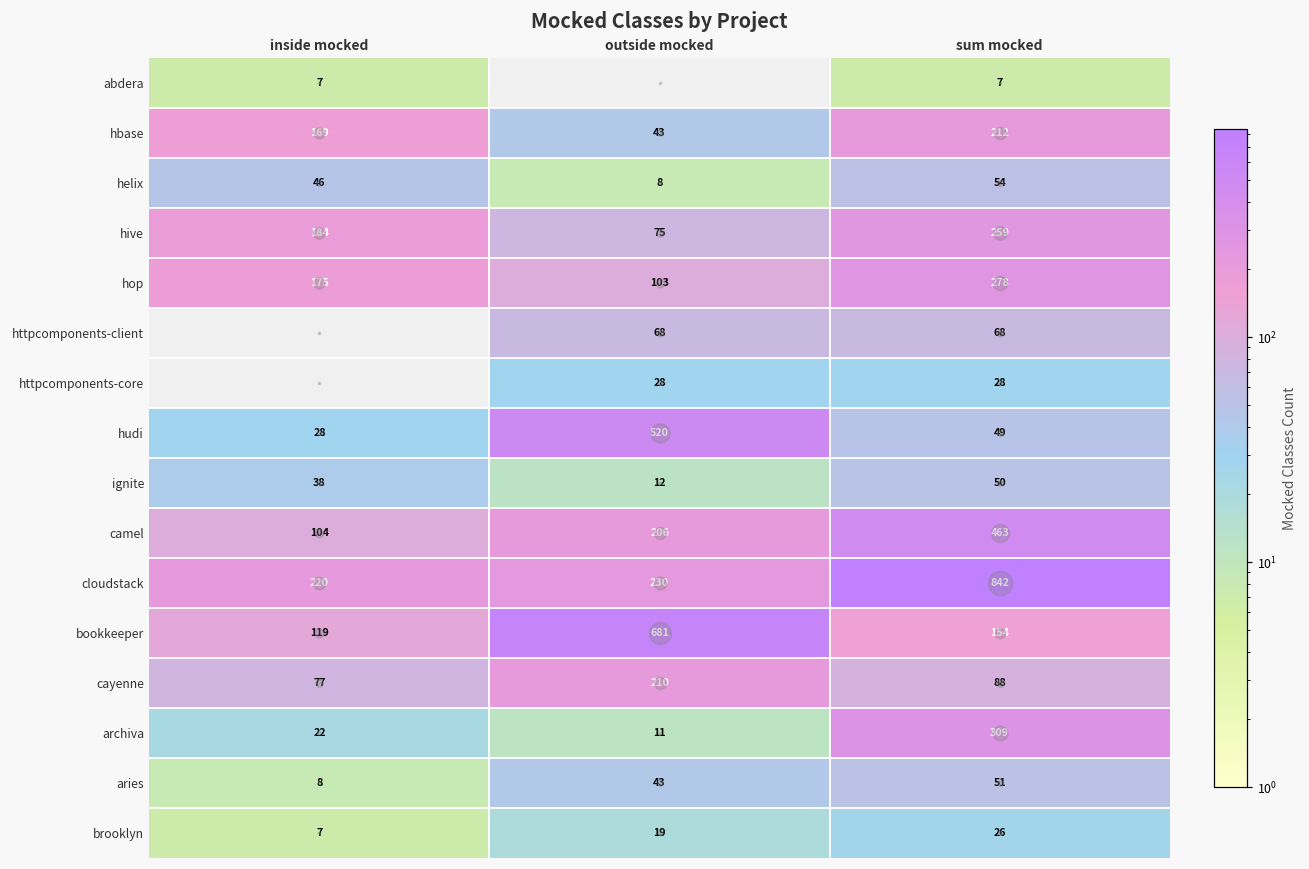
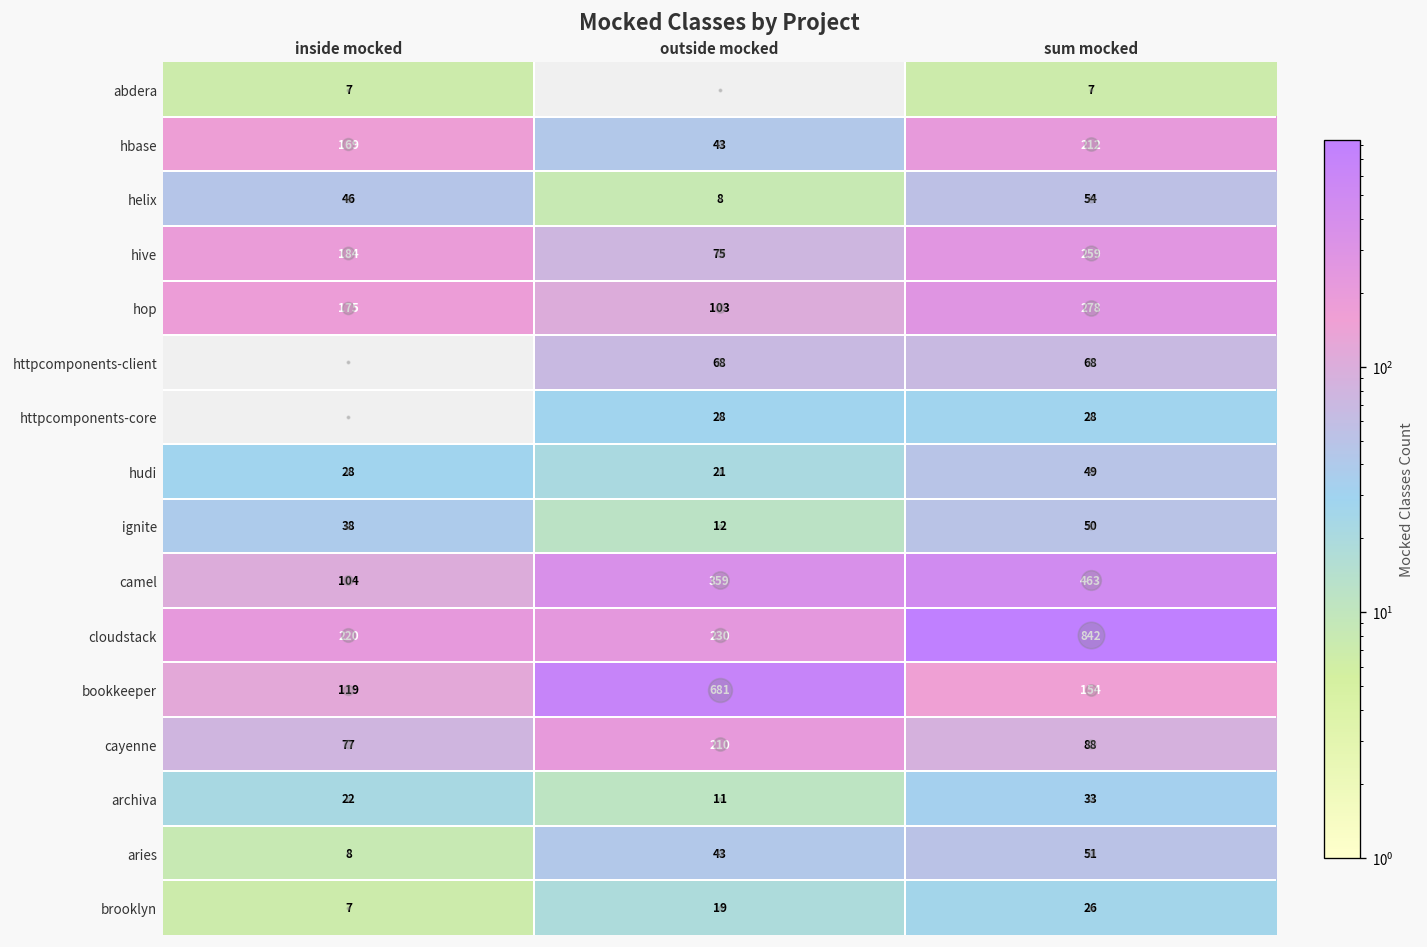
  {
    "hudi": {
-     "outside mocked": 520
+     "outside mocked": 21
    },
    "camel": {
-     "outside mocked": 206
+     "outside mocked": 359
    },
    "archiva": {
-     "sum mocked": 309
+     "sum mocked": 33
    }
  }
